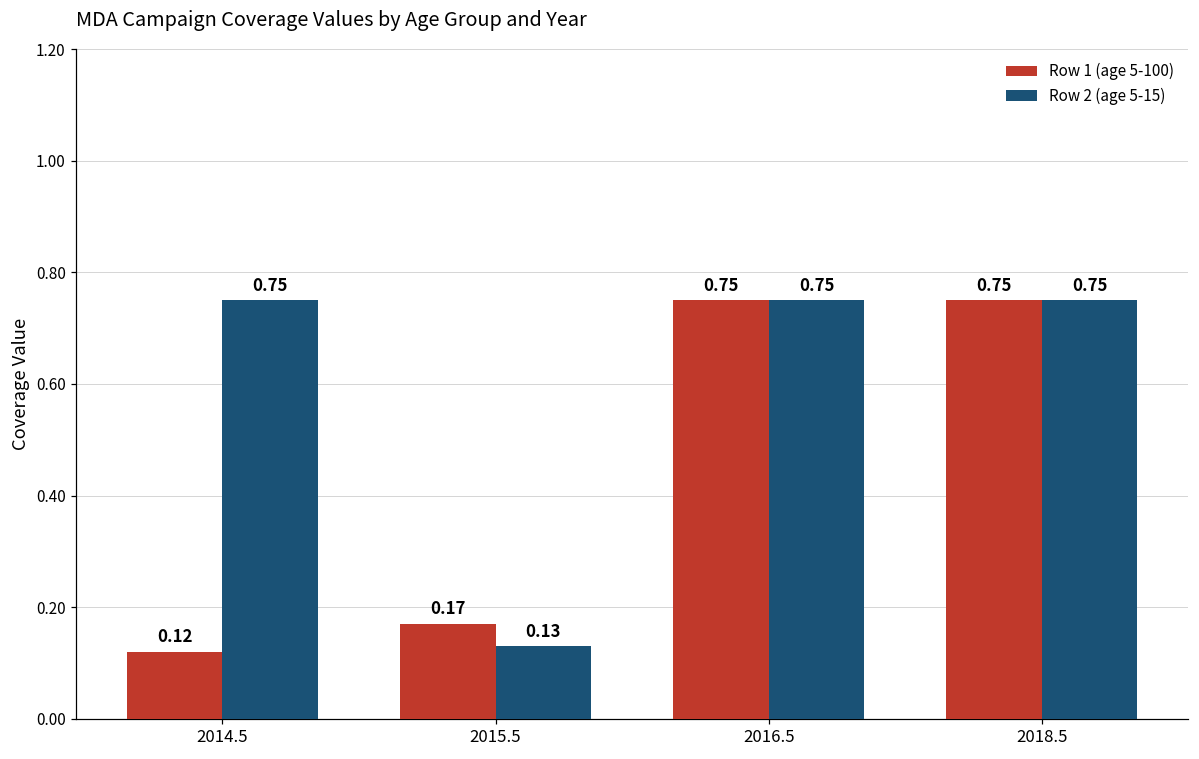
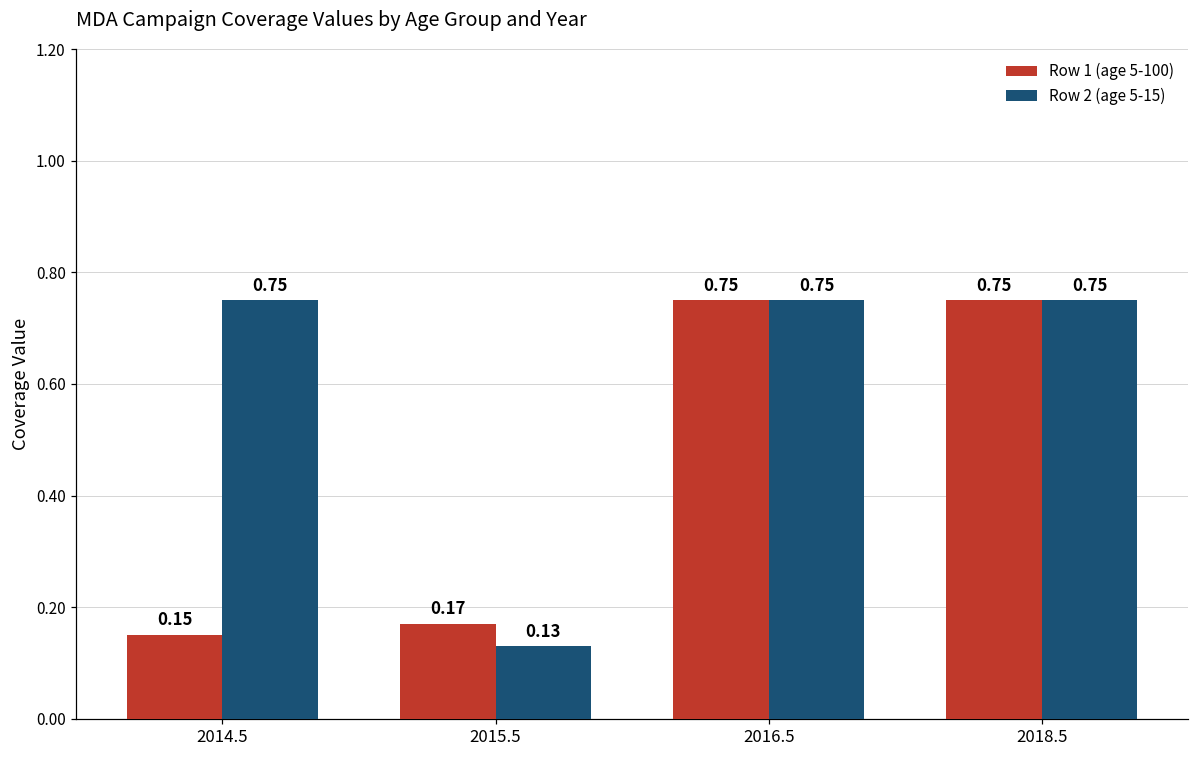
  {
    "Row 1 (age 5-100)": {
-     "2014.5": 0.12,
+     "2014.5": 0.15,
      "2015.5": 0.17,
      "2016.5": 0.75,
      "2018.5": 0.75
    },
    "Row 2 (age 5-15)": {
      "2014.5": 0.75,
      "2015.5": 0.13,
      "2016.5": 0.75,
      "2018.5": 0.75
    }
  }
